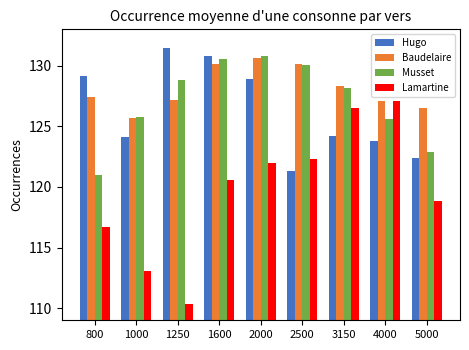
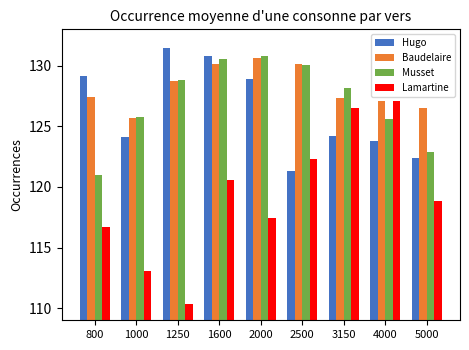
  {
    "Hugo": {
      "800": 129.1,
      "1000": 124.1,
      "1250": 131.5,
      "1600": 130.8,
      "2000": 128.9,
      "2500": 121.3,
      "3150": 124.2,
      "4000": 123.8,
      "5000": 122.4
    },
    "Baudelaire": {
      "800": 127.4,
      "1000": 125.7,
-     "1250": 127.2,
+     "1250": 128.8,
      "1600": 130.1,
      "2000": 130.6,
      "2500": 130.1,
-     "3150": 128.3,
+     "3150": 127.3,
      "4000": 127.1,
      "5000": 126.5
    },
    "Musset": {
      "800": 121.0,
      "1000": 125.8,
      "1250": 128.8,
      "1600": 130.6,
      "2000": 130.8,
      "2500": 130.0,
      "3150": 128.1,
      "4000": 125.6,
      "5000": 122.9
    },
    "Lamartine": {
      "800": 116.7,
      "1000": 113.0,
      "1250": 110.4,
      "1600": 120.5,
-     "2000": 121.9,
+     "2000": 117.4,
      "2500": 122.3,
      "3150": 126.5,
      "4000": 127.1,
      "5000": 118.8
    }
  }
